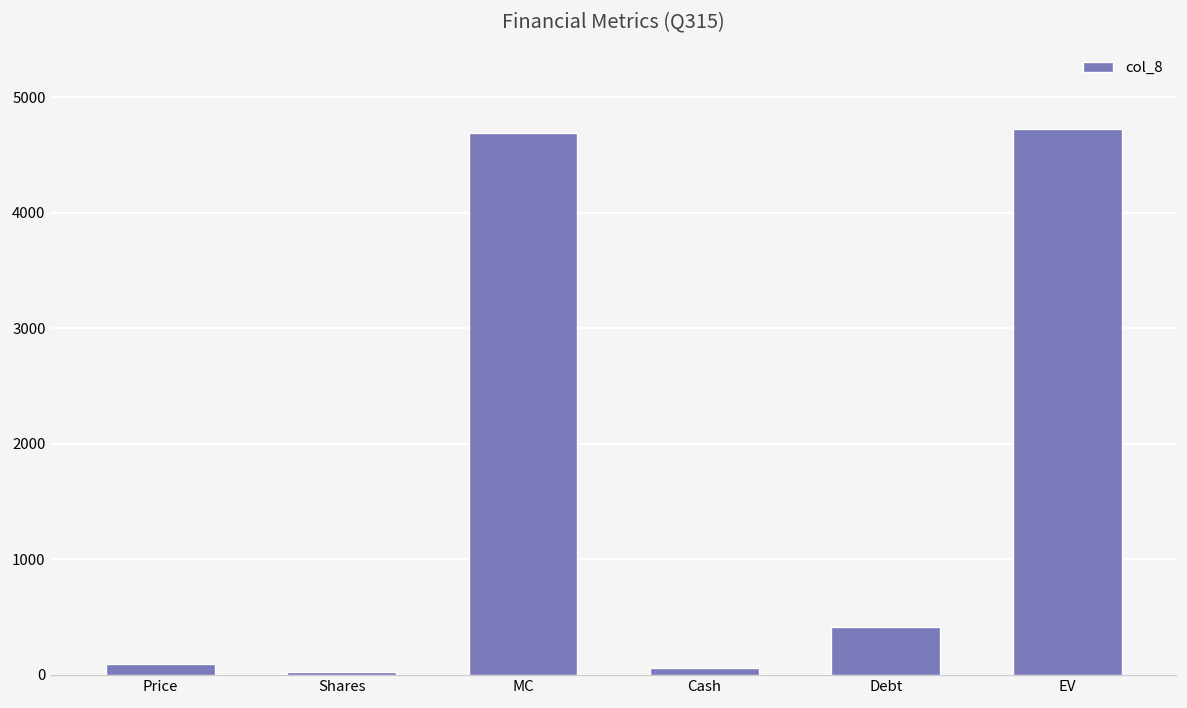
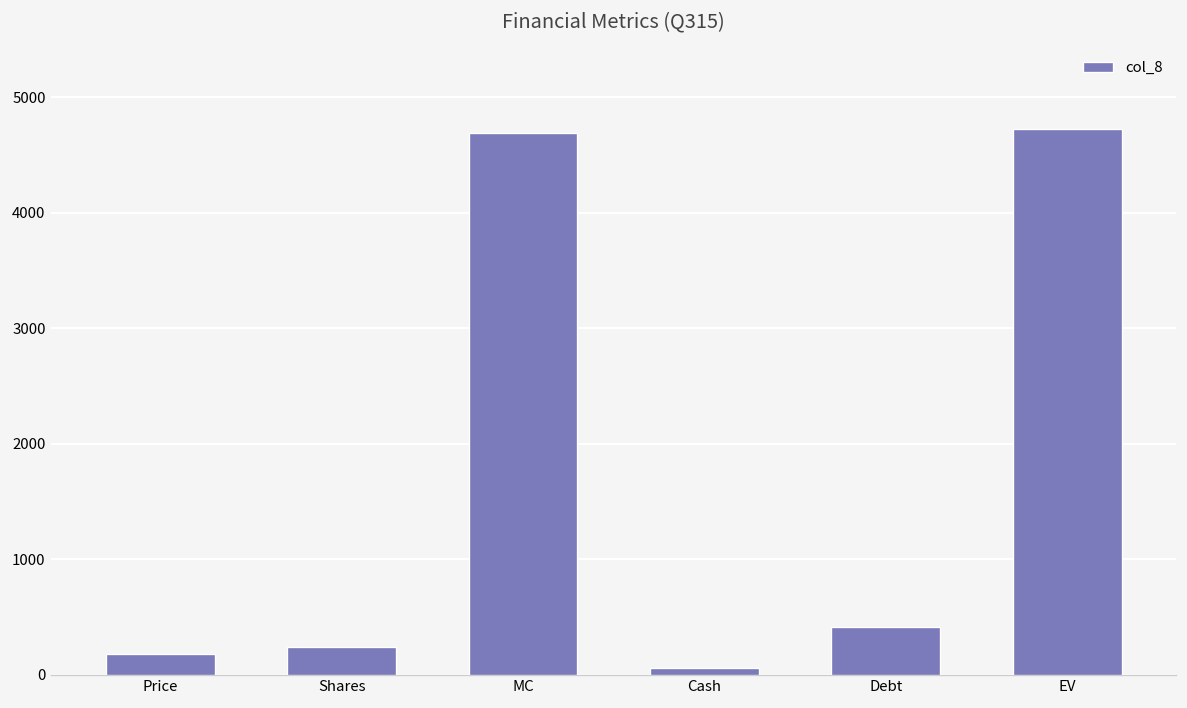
  {
-   "Price": 100,
-   "Shares": 0,
+   "Price": 200,
+   "Shares": 200,
    "MC": 4700,
    "Cash": 100,
    "Debt": 400,
    "EV": 4700
  }
